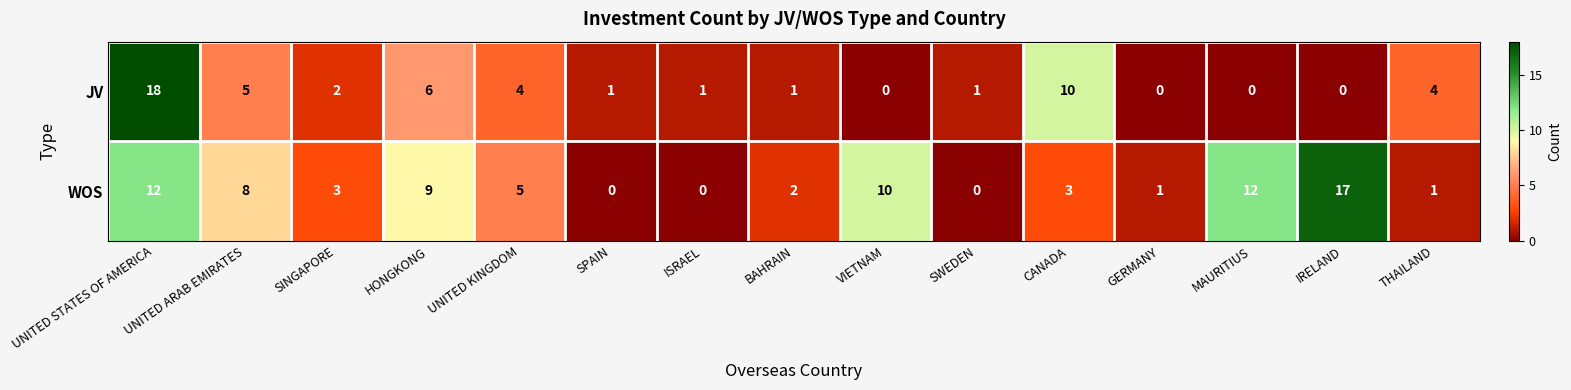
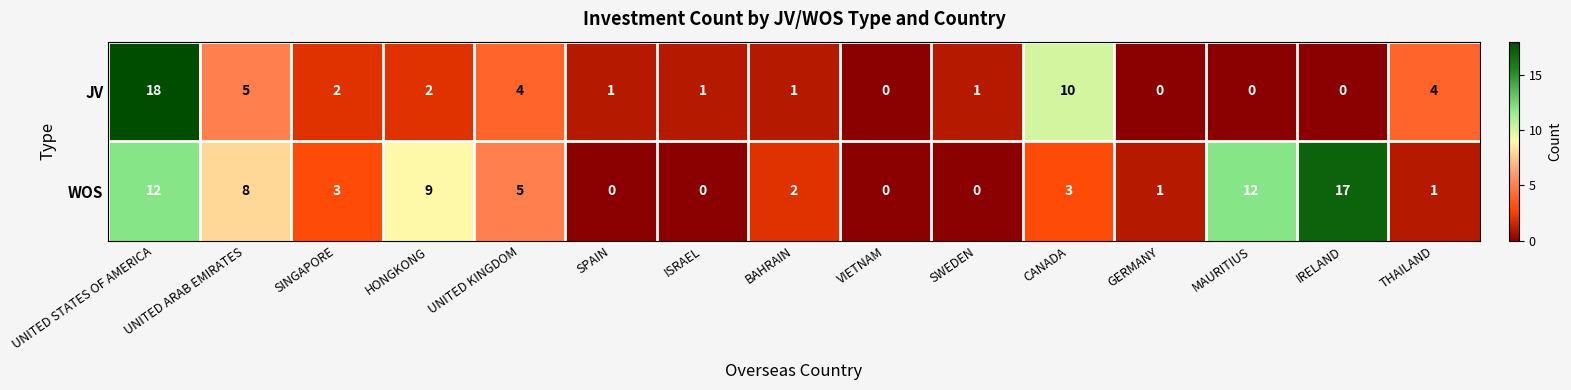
  {
    "JV": {
      "UNITED STATES OF AMERICA": 18,
      "UNITED ARAB EMIRATES": 5,
      "SINGAPORE": 2,
-     "HONGKONG": 6,
+     "HONGKONG": 2,
      "UNITED KINGDOM": 4,
      "SPAIN": 1,
      "ISRAEL": 1,
      "BAHRAIN": 1,
      "VIETNAM": 0,
      "SWEDEN": 1,
      "CANADA": 10,
      "GERMANY": 0,
      "MAURITIUS": 0,
      "IRELAND": 0,
      "THAILAND": 4
    },
    "WOS": {
      "UNITED STATES OF AMERICA": 12,
      "UNITED ARAB EMIRATES": 8,
      "SINGAPORE": 3,
      "HONGKONG": 9,
      "UNITED KINGDOM": 5,
      "SPAIN": 0,
      "ISRAEL": 0,
      "BAHRAIN": 2,
-     "VIETNAM": 10,
+     "VIETNAM": 0,
      "SWEDEN": 0,
      "CANADA": 3,
      "GERMANY": 1,
      "MAURITIUS": 12,
      "IRELAND": 17,
      "THAILAND": 1
    }
  }
